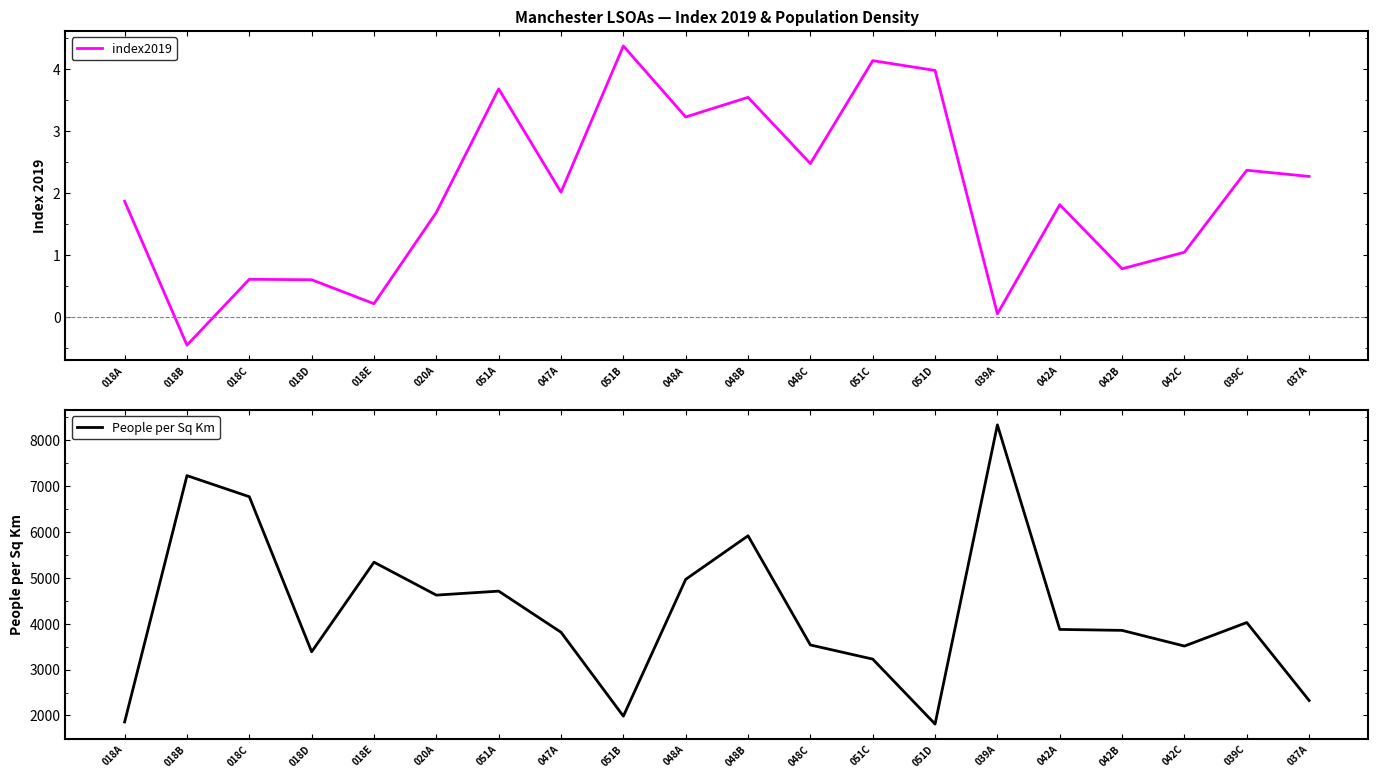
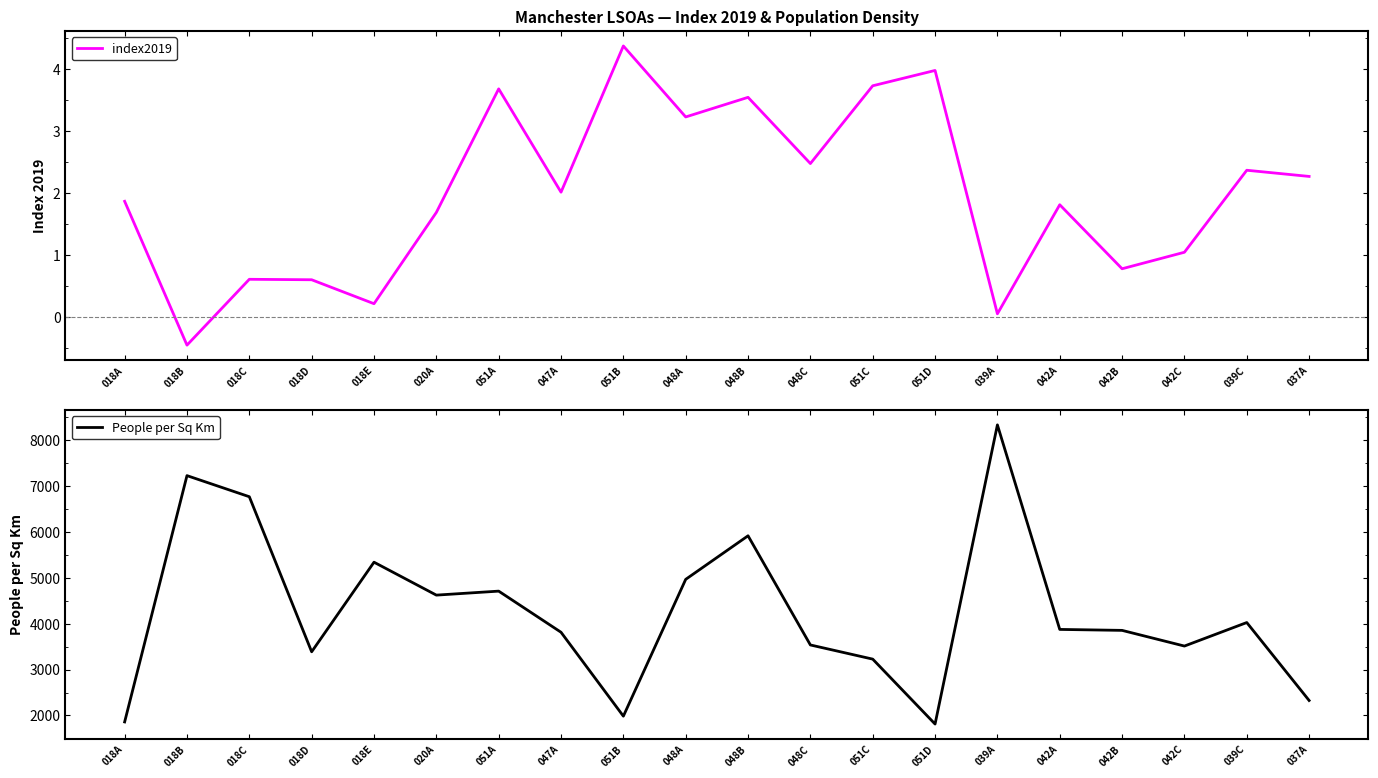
  {
    "Manchester LSOAs — Index 2019 & Population Density": {
      "018A": 1.9,
      "018B": -0.4,
      "018C": 0.6,
      "018D": 0.6,
      "018E": 0.2,
      "020A": 1.7,
      "051A": 3.7,
      "047A": 2.0,
      "051B": 4.4,
      "048A": 3.2,
      "048B": 3.5,
      "048C": 2.5,
-     "051C": 4.1,
+     "051C": 3.7,
      "051D": 4.0,
      "039A": 0.1,
      "042A": 1.8,
      "042B": 0.8,
      "042C": 1.0,
      "039C": 2.4,
      "037A": 2.3
    }
  }
